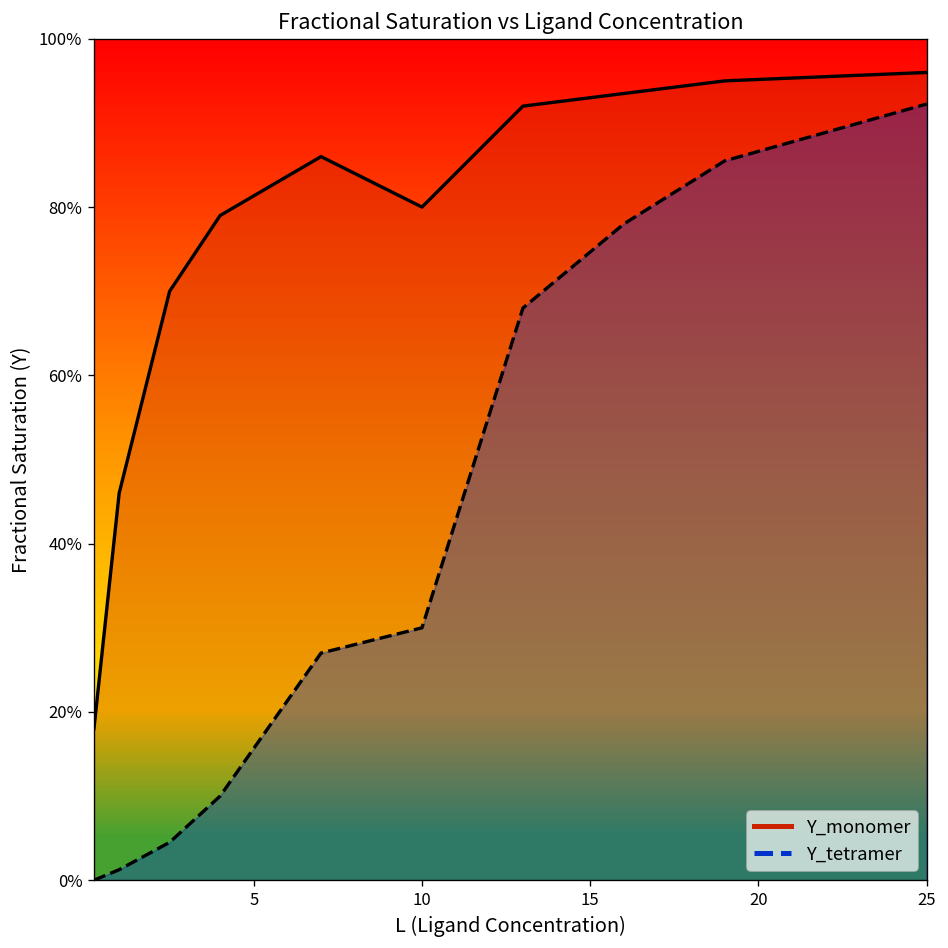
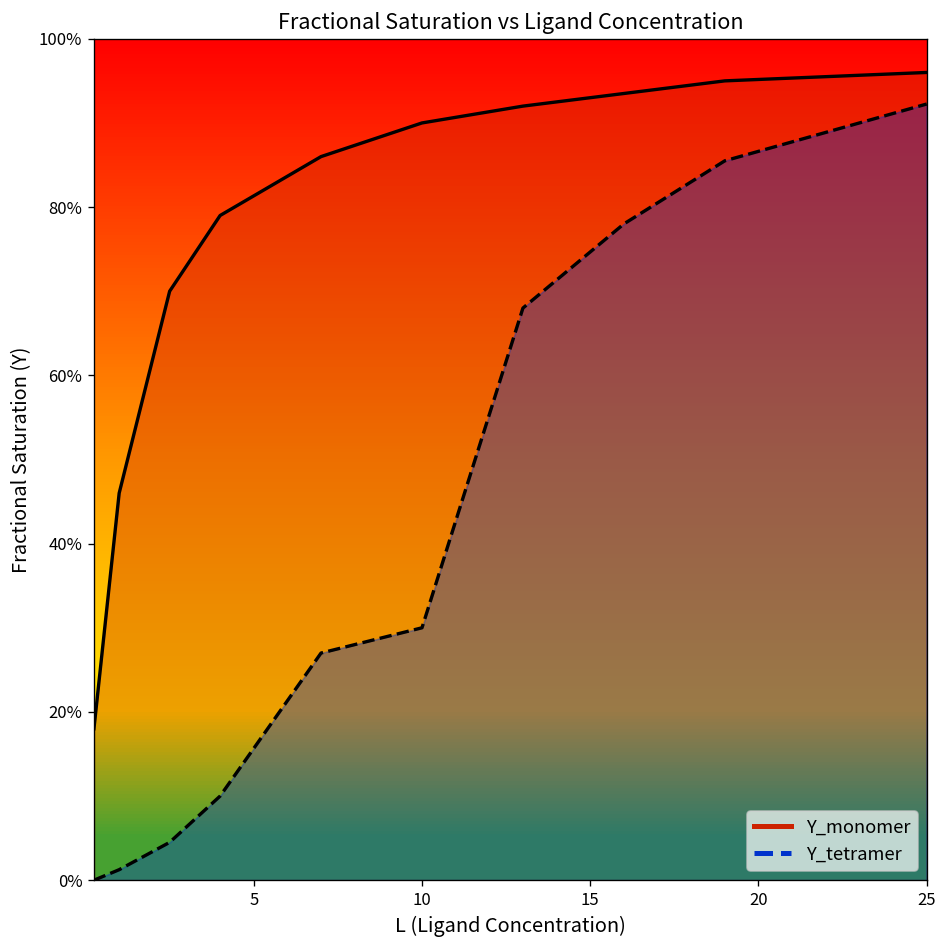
  {
    "Y_monomer": {
-     "10": "80%",
+     "10": "90%",
      "25": "96%"
    },
    "Y_tetramer": {
      "10": "30%",
      "25": "92%"
    }
  }
